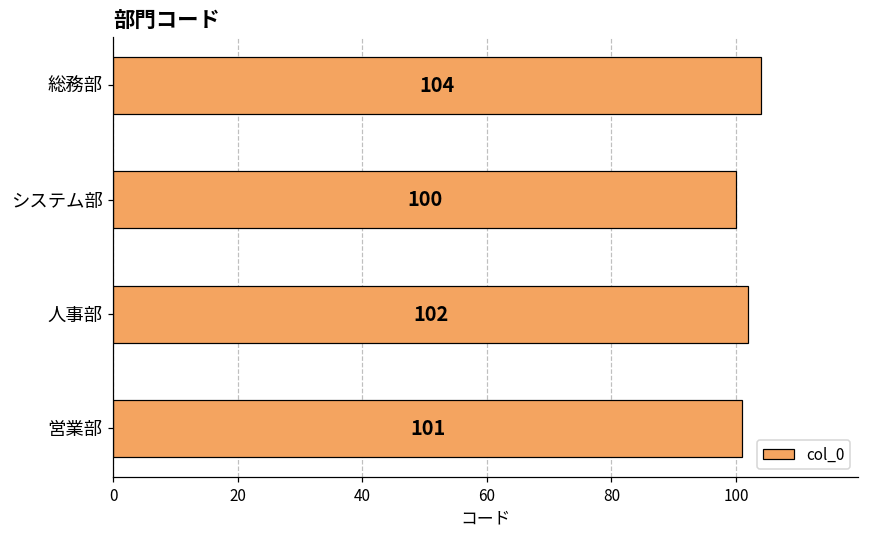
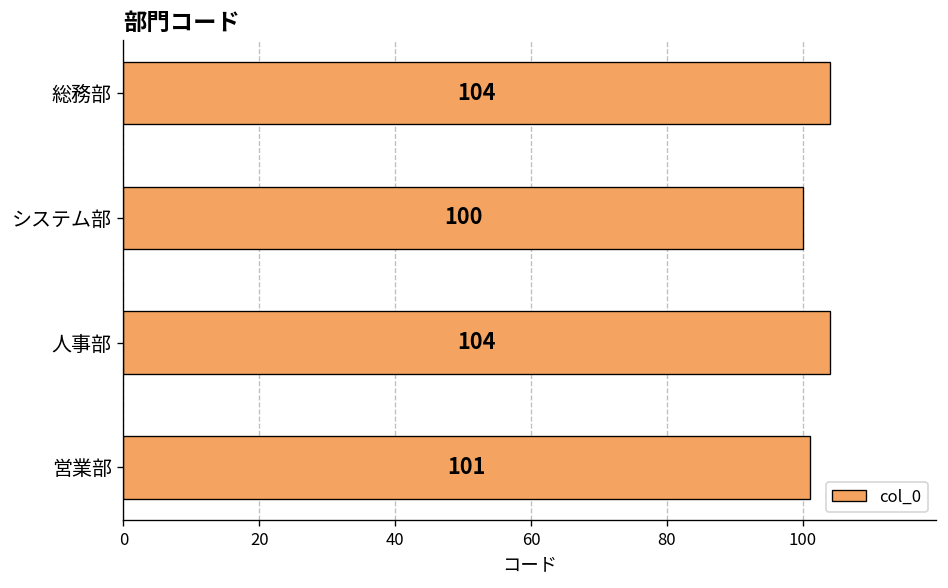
  {
    "総務部": 104,
    "システム部": 100,
-   "人事部": 102,
+   "人事部": 104,
    "営業部": 101
  }
